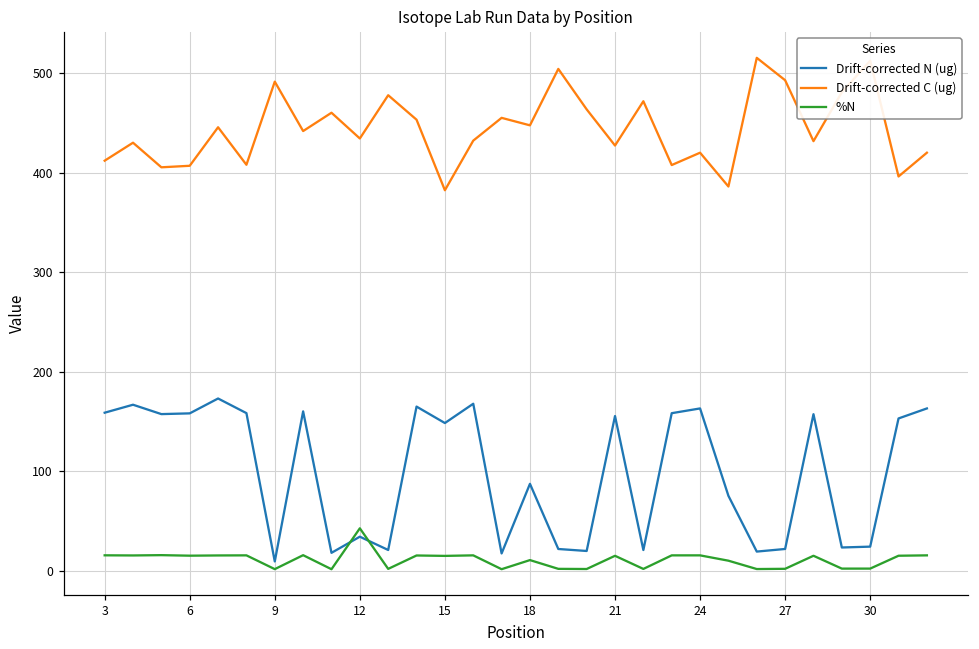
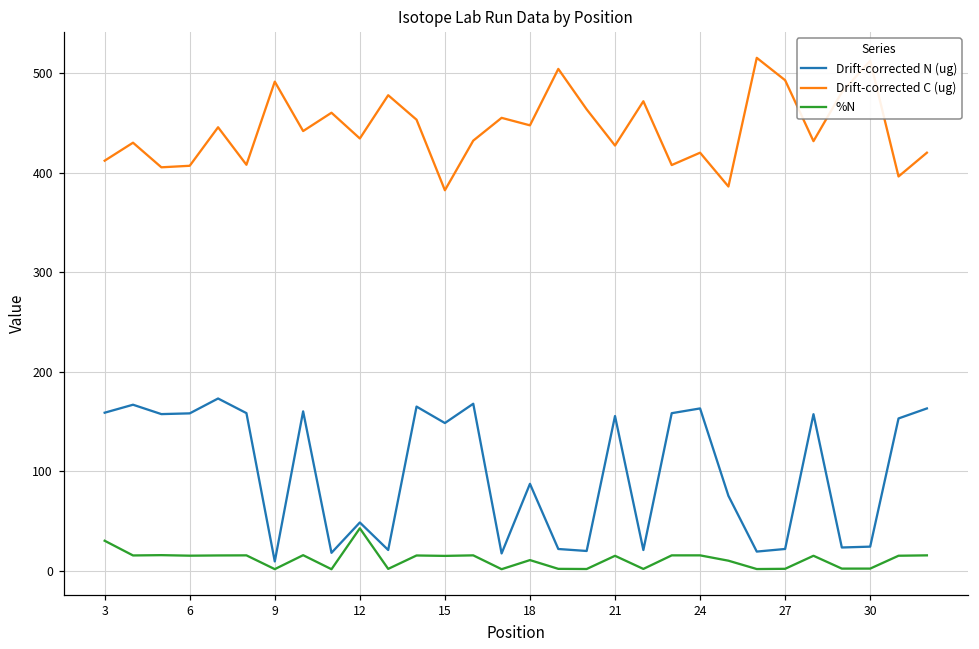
  {
    "Drift-corrected N (ug)": {
      "3": 160,
      "6": 160,
      "9": 10,
-     "12": 30,
+     "12": 50,
      "15": 150,
      "18": 90,
      "21": 160,
      "24": 160,
      "27": 20,
      "30": 20
    },
    "Drift-corrected C (ug)": {
      "3": 410,
      "6": 410,
      "9": 490,
      "12": 430,
      "15": 380,
      "18": 450,
      "21": 430,
      "24": 420,
      "27": 490
    },
    "%N": {
-     "3": 20,
+     "3": 30,
      "6": 20,
      "9": 0,
      "12": 40,
      "15": 20,
      "18": 10,
      "21": 20,
      "24": 20,
      "27": 0,
      "30": 0
    }
  }
